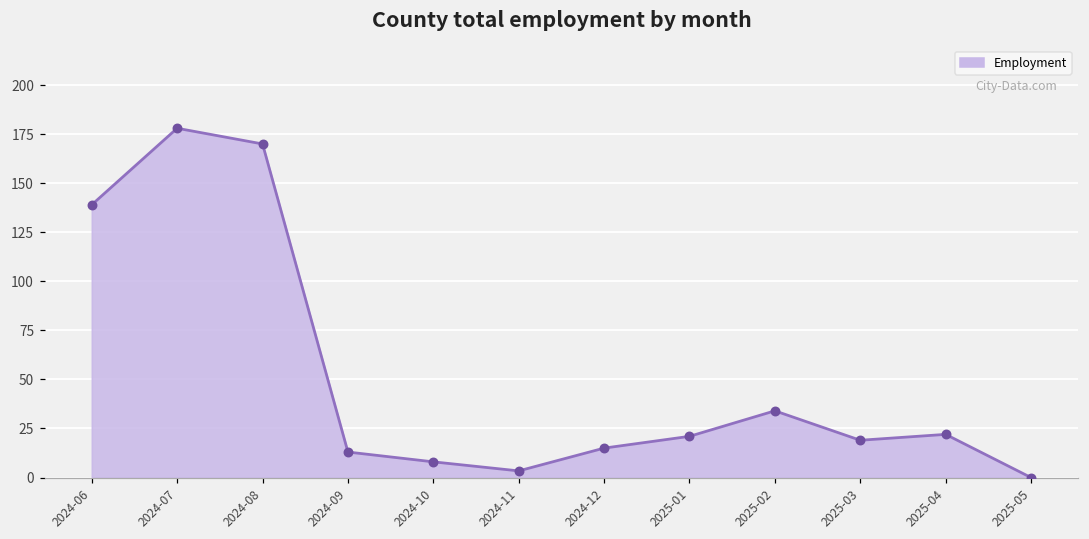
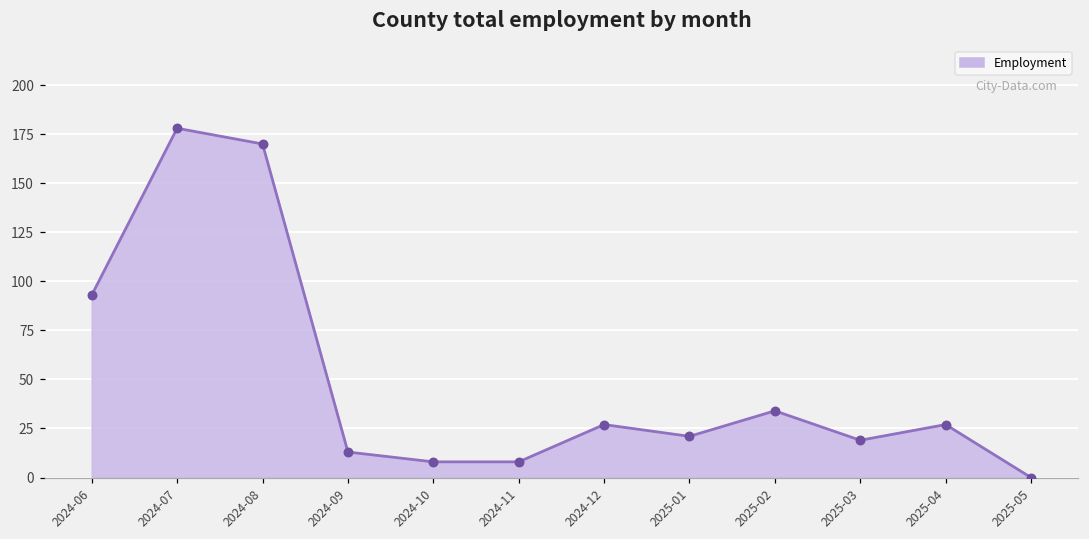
  {
-   "2024-06": 139,
+   "2024-06": 93,
    "2024-07": 178,
    "2024-08": 170,
    "2024-09": 13,
    "2024-10": 8,
-   "2024-11": 3,
-   "2024-12": 15,
+   "2024-11": 8,
+   "2024-12": 27,
    "2025-01": 21,
    "2025-02": 34,
    "2025-03": 19,
-   "2025-04": 22,
+   "2025-04": 27,
    "2025-05": 0
  }
